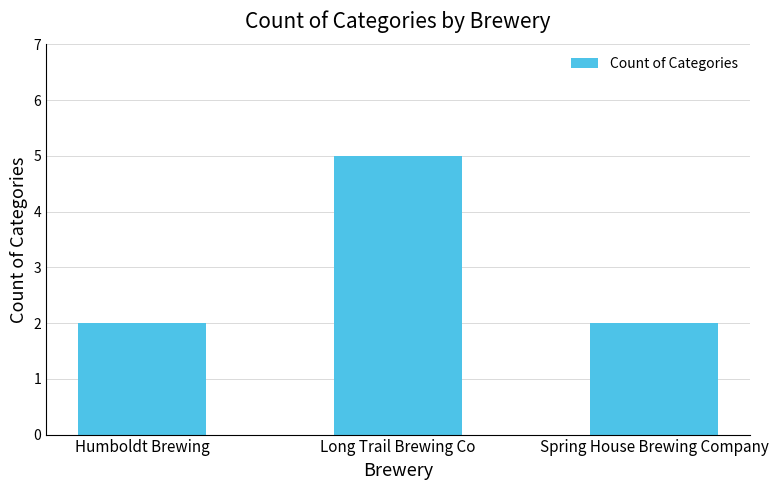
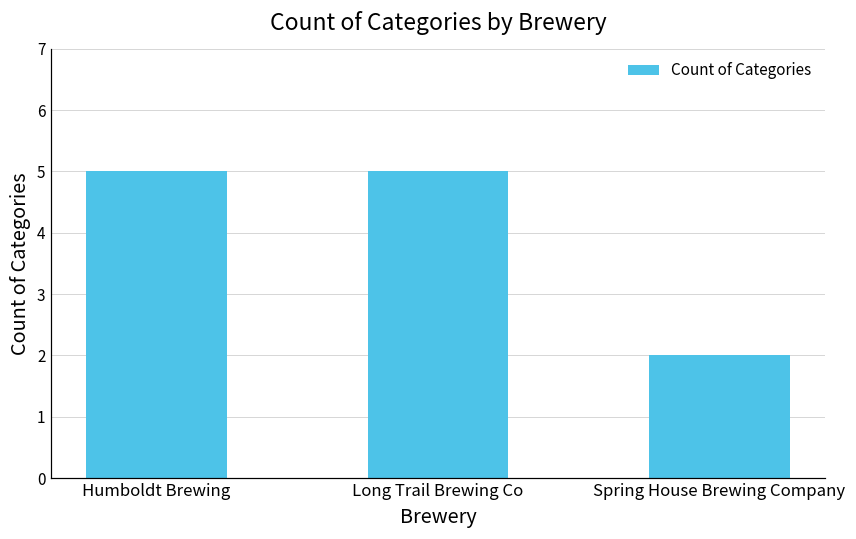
  {
-   "Humboldt Brewing": 2,
+   "Humboldt Brewing": 5,
    "Long Trail Brewing Co": 5,
    "Spring House Brewing Company": 2
  }
